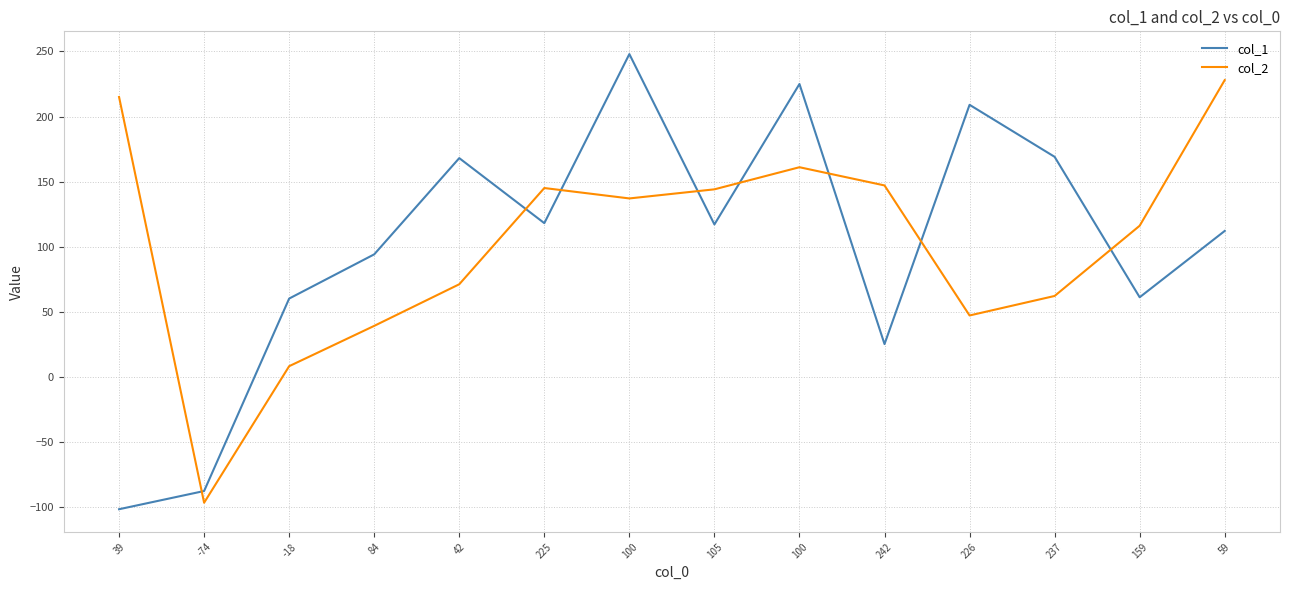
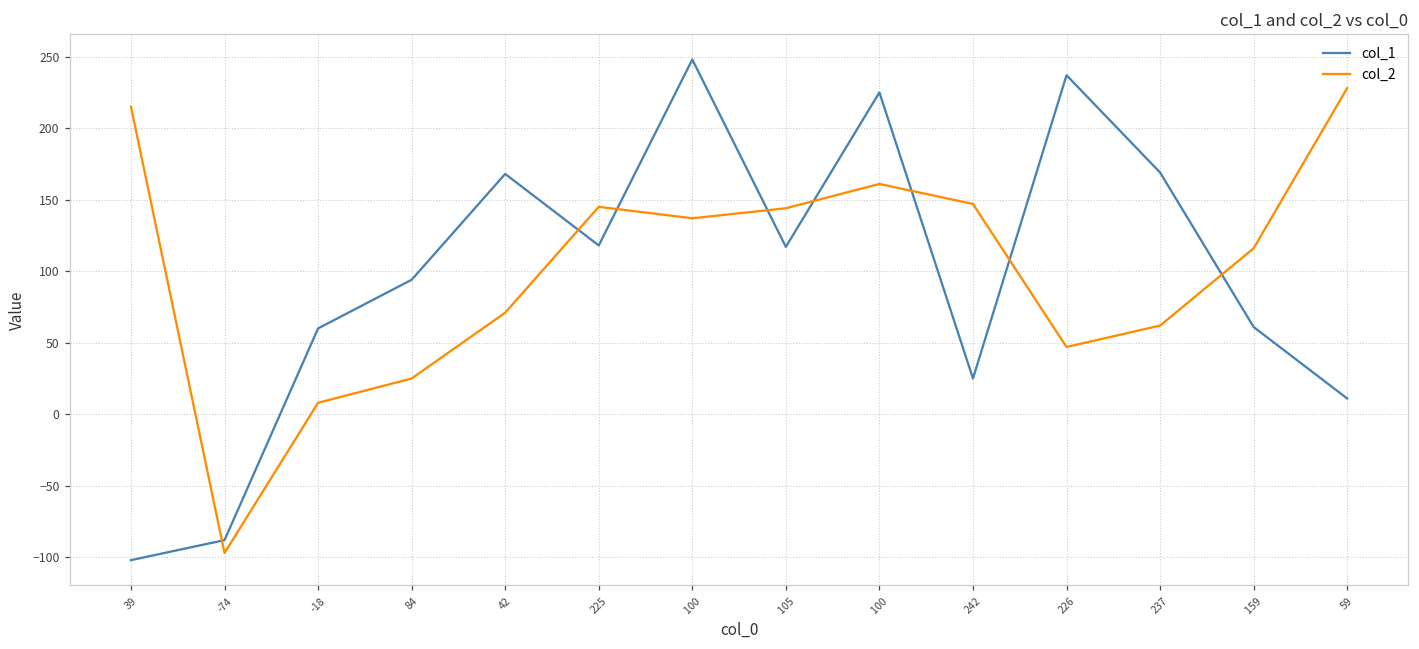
  {
    "col_1": {
      "39": -102,
      "-74": -88,
      "-18": 60,
      "84": 94,
      "42": 168,
      "225": 118,
      "105": 117,
      "242": 25,
-     "226": 209,
+     "226": 237,
      "237": 169,
      "159": 61,
-     "59": 112
+     "59": 11
    },
    "col_2": {
      "39": 215,
      "-74": -97,
      "-18": 8,
-     "84": 39,
+     "84": 25,
      "42": 71,
      "225": 145,
      "105": 144,
      "242": 147,
      "226": 47,
      "237": 62,
      "159": 116,
      "59": 228
    }
  }
